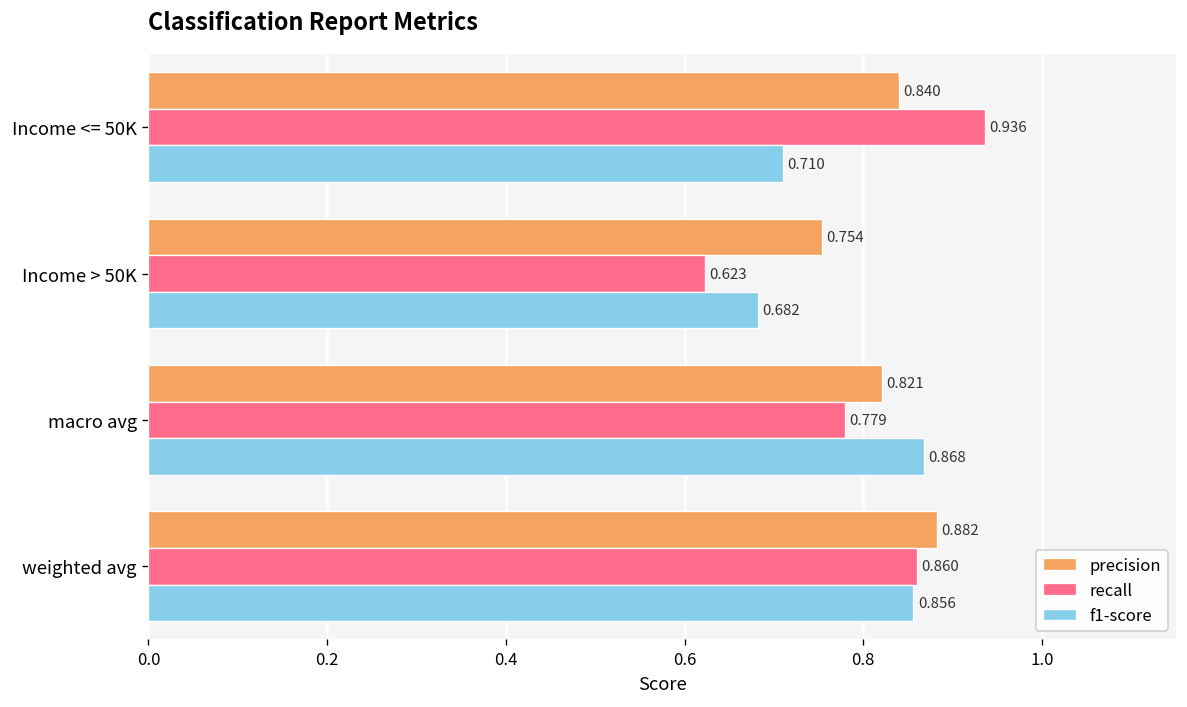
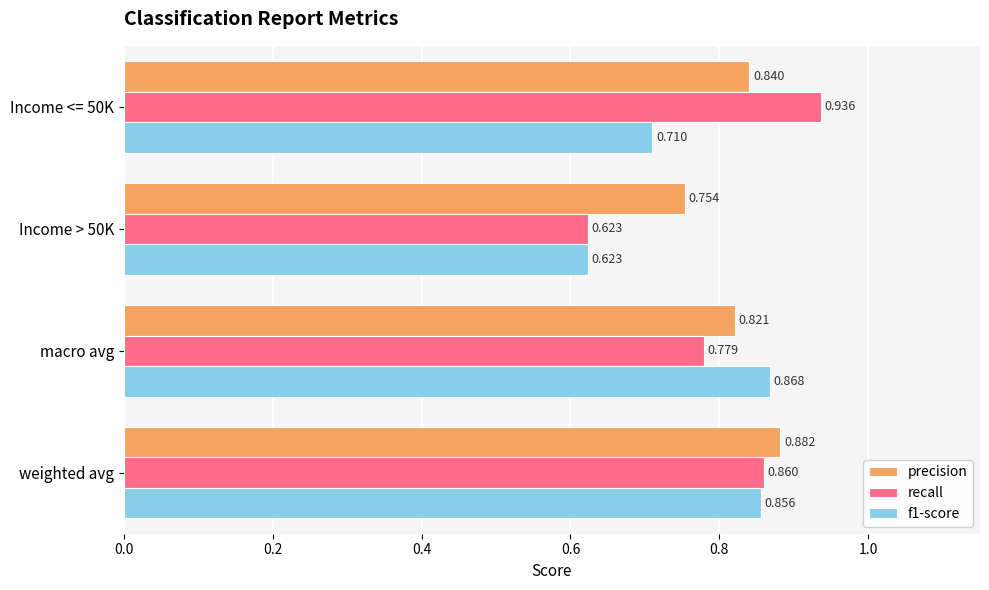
  {
    "precision": {
      "Income <= 50K": 0.840,
      "Income > 50K": 0.754,
      "macro avg": 0.821,
      "weighted avg": 0.882
    },
    "recall": {
      "Income <= 50K": 0.936,
      "Income > 50K": 0.623,
      "macro avg": 0.779,
      "weighted avg": 0.860
    },
    "f1-score": {
      "Income <= 50K": 0.710,
-     "Income > 50K": 0.682,
+     "Income > 50K": 0.623,
      "macro avg": 0.868,
      "weighted avg": 0.856
    }
  }
